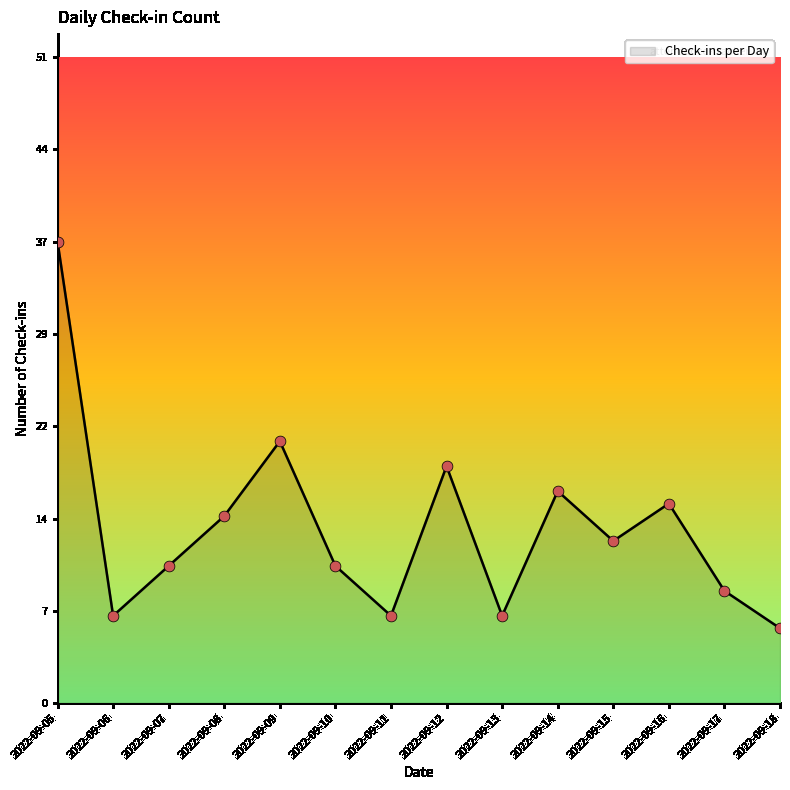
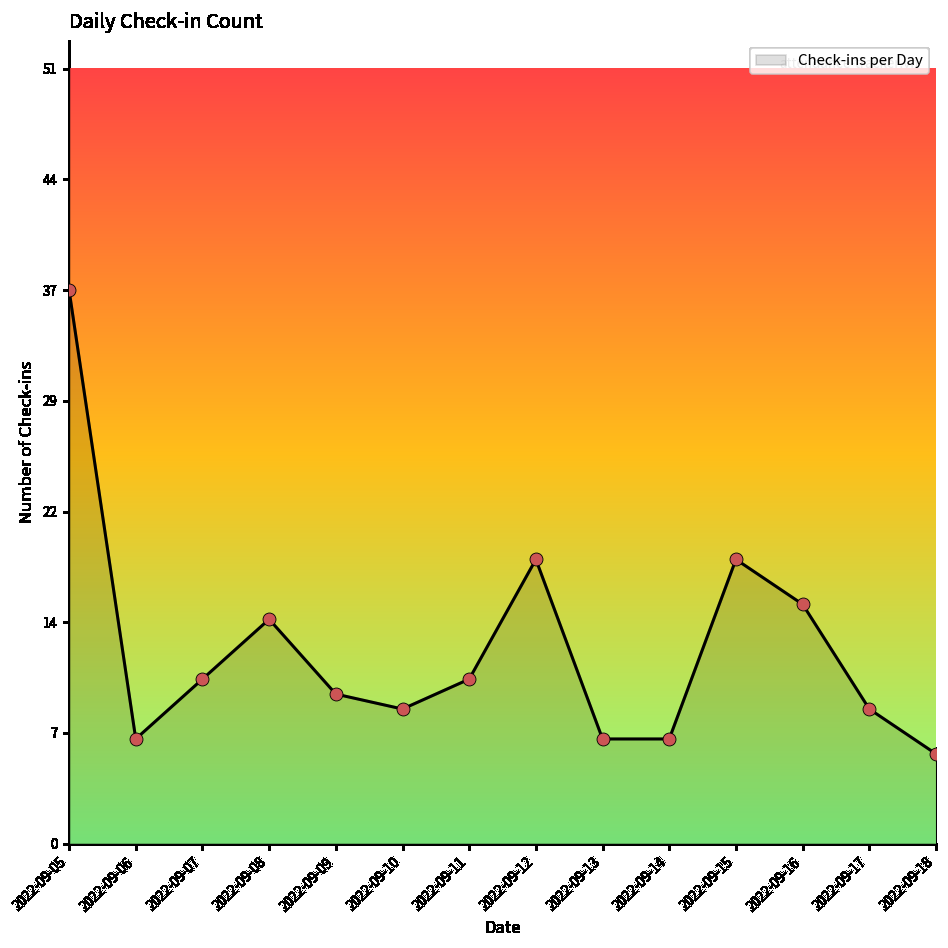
  {
    "2022-09-05": 37,
    "2022-09-06": 7,
    "2022-09-07": 11,
    "2022-09-08": 15,
-   "2022-09-09": 21,
-   "2022-09-10": 11,
-   "2022-09-11": 7,
+   "2022-09-09": 10,
+   "2022-09-10": 9,
+   "2022-09-11": 11,
    "2022-09-12": 19,
    "2022-09-13": 7,
-   "2022-09-14": 17,
-   "2022-09-15": 13,
+   "2022-09-14": 7,
+   "2022-09-15": 19,
    "2022-09-16": 16,
    "2022-09-17": 9,
    "2022-09-18": 6
  }
